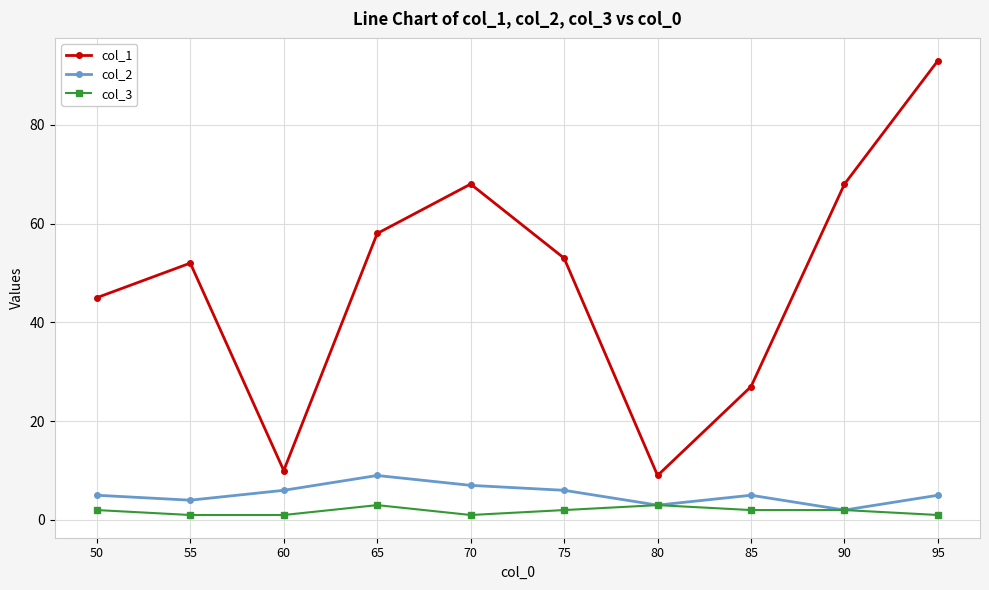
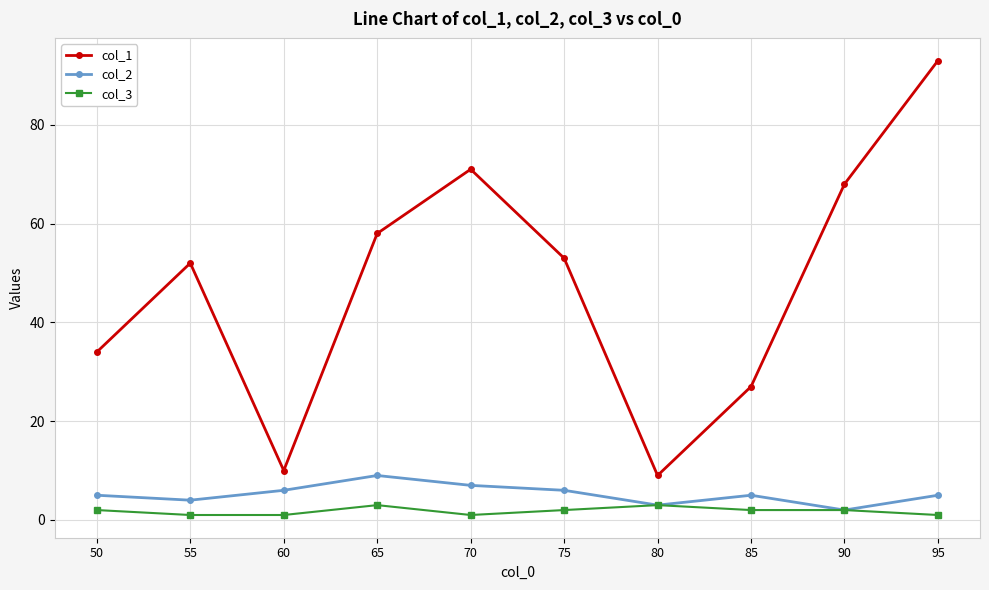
  {
    "col_1": {
-     "50": 45,
+     "50": 34,
      "55": 52,
      "60": 10,
      "65": 58,
-     "70": 68,
+     "70": 71,
      "75": 53,
      "80": 9,
      "85": 27,
      "90": 68,
      "95": 93
    },
    "col_2": {
      "50": 5,
      "55": 4,
      "60": 6,
      "65": 9,
      "70": 7,
      "75": 6,
      "85": 5,
      "95": 5
    },
    "col_3": {
      "50": 2,
      "55": 1,
      "60": 1,
      "65": 3,
      "70": 1,
      "75": 2,
      "85": 2,
      "95": 1
    }
  }
